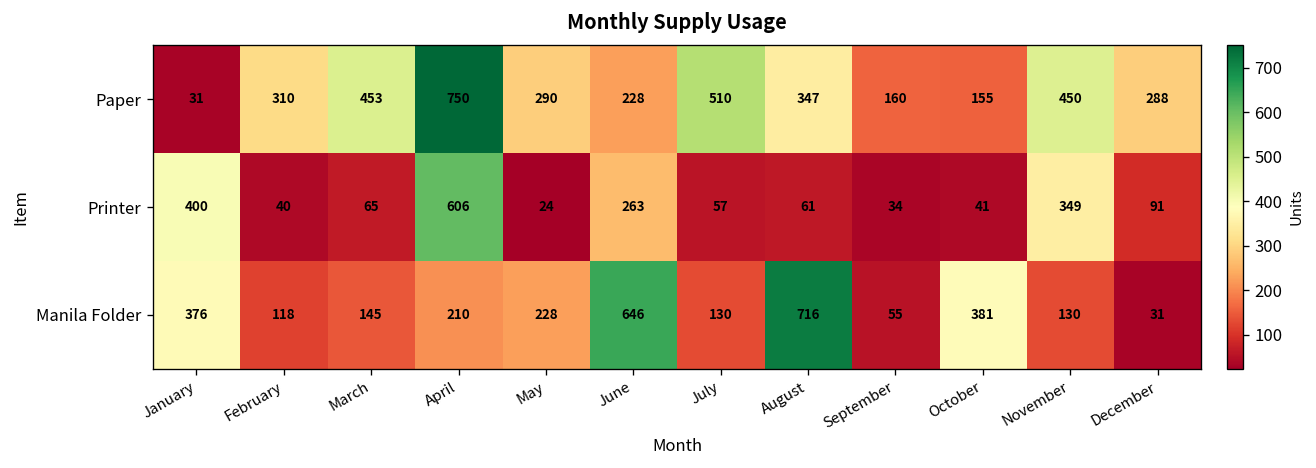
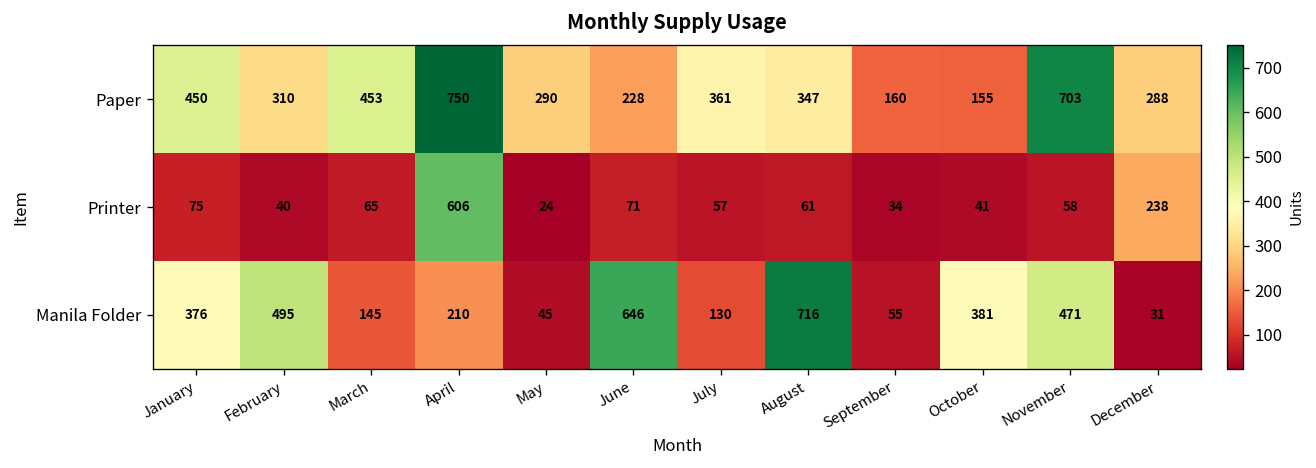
  {
    "Paper": {
-     "January": 31,
+     "January": 450,
      "February": 310,
      "March": 453,
      "April": 750,
      "May": 290,
      "June": 228,
-     "July": 510,
+     "July": 361,
      "August": 347,
      "September": 160,
      "October": 155,
-     "November": 450,
+     "November": 703,
      "December": 288
    },
    "Printer": {
-     "January": 400,
+     "January": 75,
      "February": 40,
      "March": 65,
      "April": 606,
      "May": 24,
-     "June": 263,
+     "June": 71,
      "July": 57,
      "August": 61,
      "September": 34,
      "October": 41,
-     "November": 349,
-     "December": 91
+     "November": 58,
+     "December": 238
    },
    "Manila Folder": {
      "January": 376,
-     "February": 118,
+     "February": 495,
      "March": 145,
      "April": 210,
-     "May": 228,
+     "May": 45,
      "June": 646,
      "July": 130,
      "August": 716,
      "September": 55,
      "October": 381,
-     "November": 130,
+     "November": 471,
      "December": 31
    }
  }
